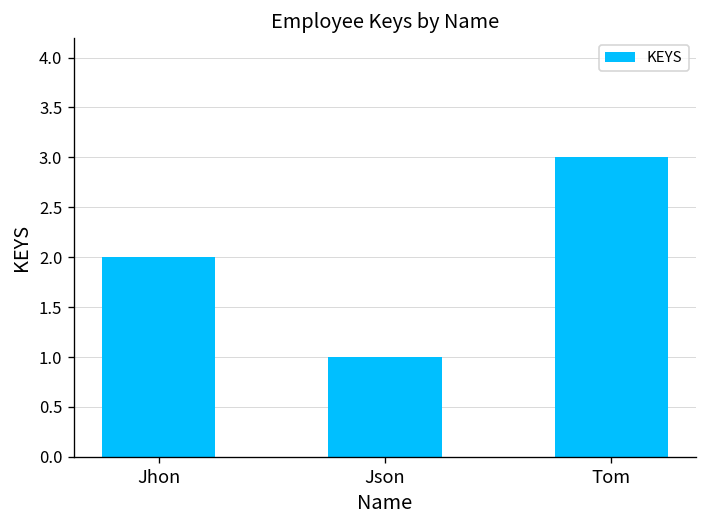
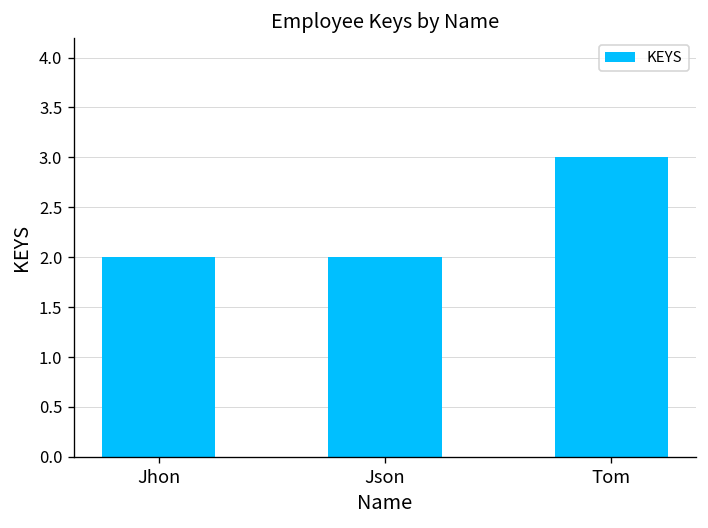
  {
    "Jhon": 2,
-   "Json": 1,
+   "Json": 2,
    "Tom": 3
  }
